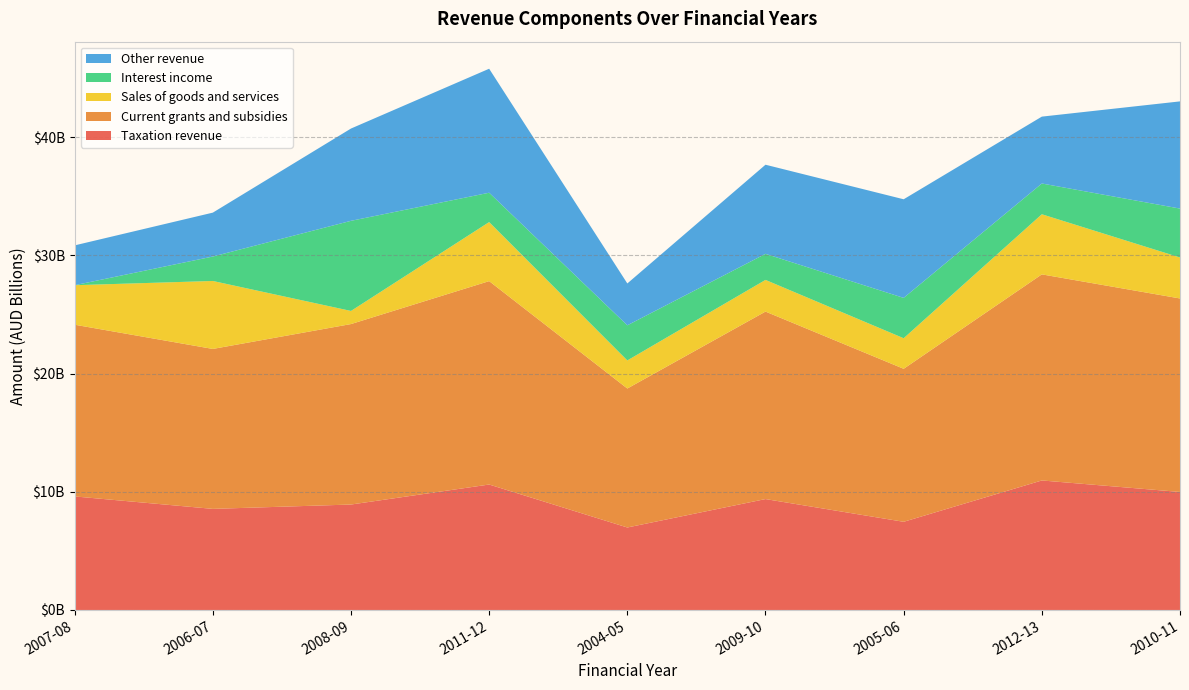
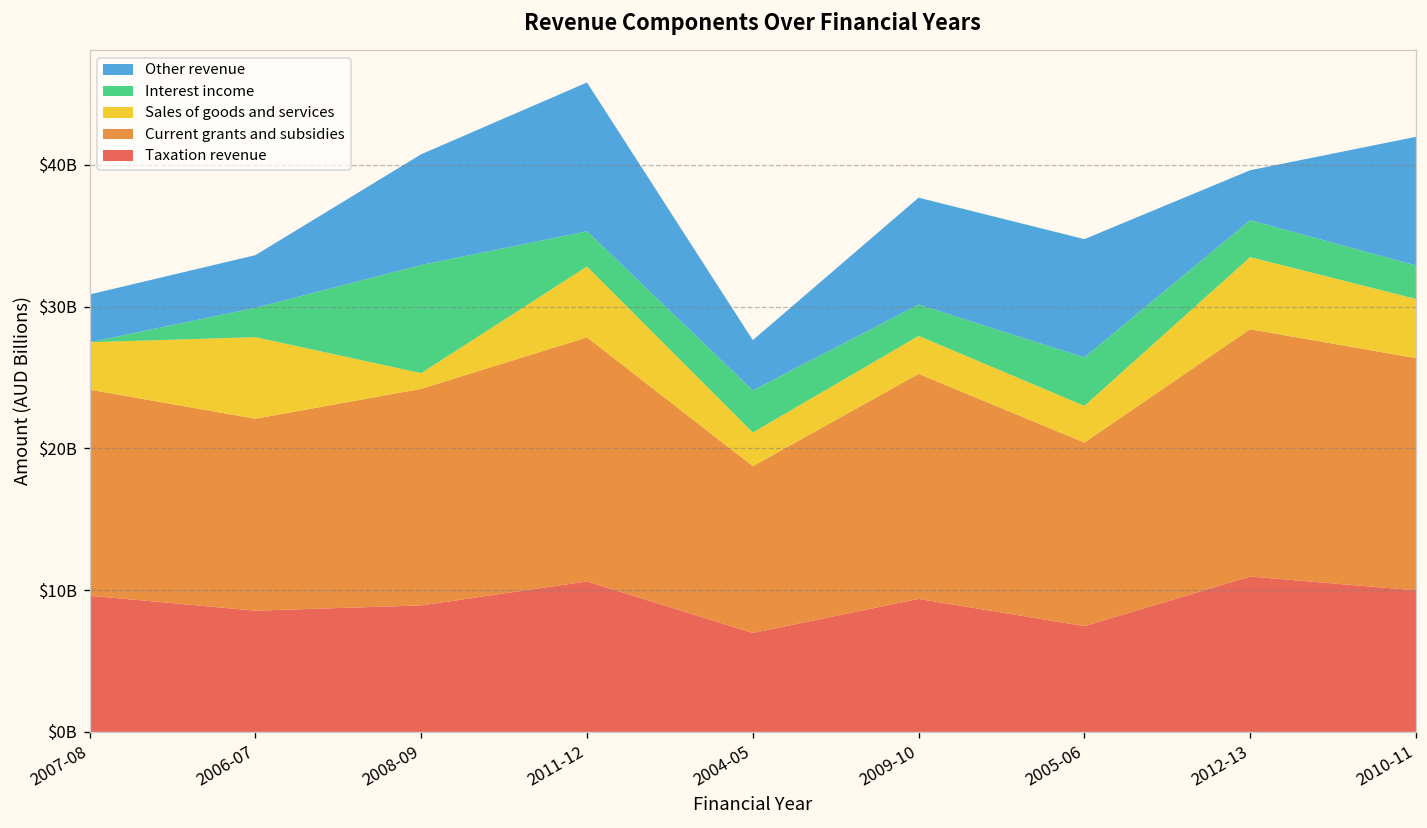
  {
    "Sales of goods and services": {
      "2006-07": "$5800000000",
      "2008-09": "$1100000000",
      "2011-12": "$5000000000",
      "2004-05": "$2400000000",
      "2009-10": "$2700000000",
      "2005-06": "$2600000000",
      "2012-13": "$5100000000",
-     "2010-11": "$3500000000"
+     "2010-11": "$4200000000"
    },
    "Interest income": {
      "2006-07": "$2100000000",
      "2008-09": "$7600000000",
      "2011-12": "$2500000000",
      "2004-05": "$3000000000",
      "2009-10": "$2200000000",
      "2005-06": "$3400000000",
      "2012-13": "$2600000000",
-     "2010-11": "$4100000000"
+     "2010-11": "$2400000000"
    },
    "Other revenue": {
      "2007-08": "$3400000000",
      "2006-07": "$3700000000",
      "2008-09": "$7800000000",
      "2011-12": "$10500000000",
      "2004-05": "$3500000000",
      "2009-10": "$7500000000",
      "2005-06": "$8300000000",
-     "2012-13": "$5700000000",
+     "2012-13": "$3500000000",
      "2010-11": "$9100000000"
    }
  }
